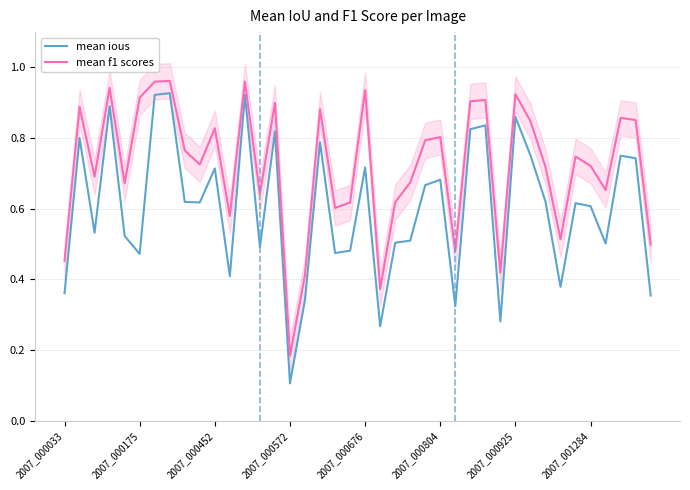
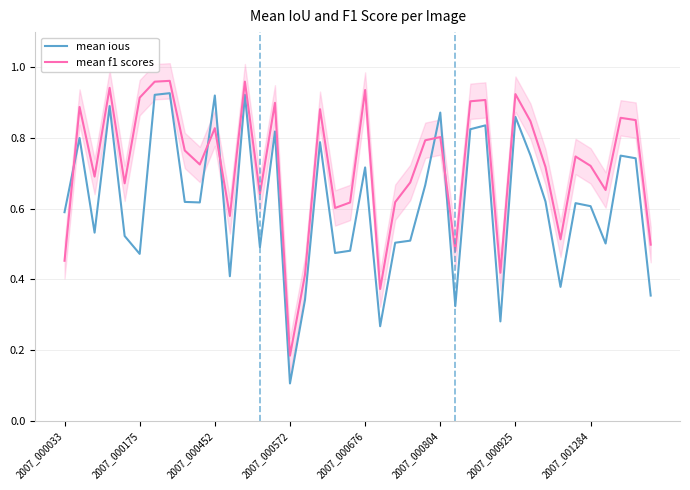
  {
    "mean ious": {
-     "2007_000033": 0.36,
+     "2007_000033": 0.59,
      "2007_000175": 0.47,
-     "2007_000452": 0.71,
+     "2007_000452": 0.92,
      "2007_000572": 0.11,
      "2007_000676": 0.72,
-     "2007_000804": 0.68,
+     "2007_000804": 0.87,
      "2007_000925": 0.86,
      "2007_001284": 0.61
    }
  }
